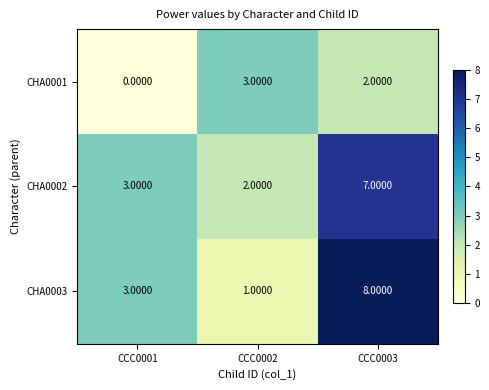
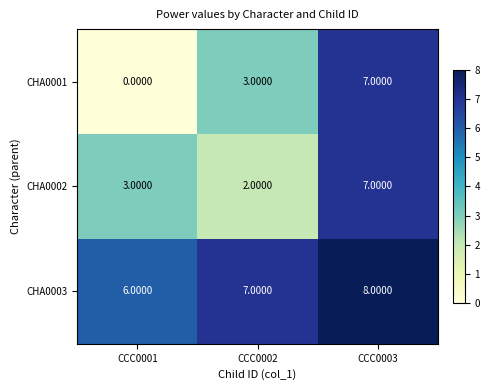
  {
    "CHA0001": {
      "CCC0001": 0.0000,
      "CCC0002": 3.0000,
-     "CCC0003": 2.0000
+     "CCC0003": 7.0000
    },
    "CHA0002": {
      "CCC0001": 3.0000,
      "CCC0002": 2.0000,
      "CCC0003": 7.0000
    },
    "CHA0003": {
-     "CCC0001": 3.0000,
-     "CCC0002": 1.0000,
+     "CCC0001": 6.0000,
+     "CCC0002": 7.0000,
      "CCC0003": 8.0000
    }
  }
